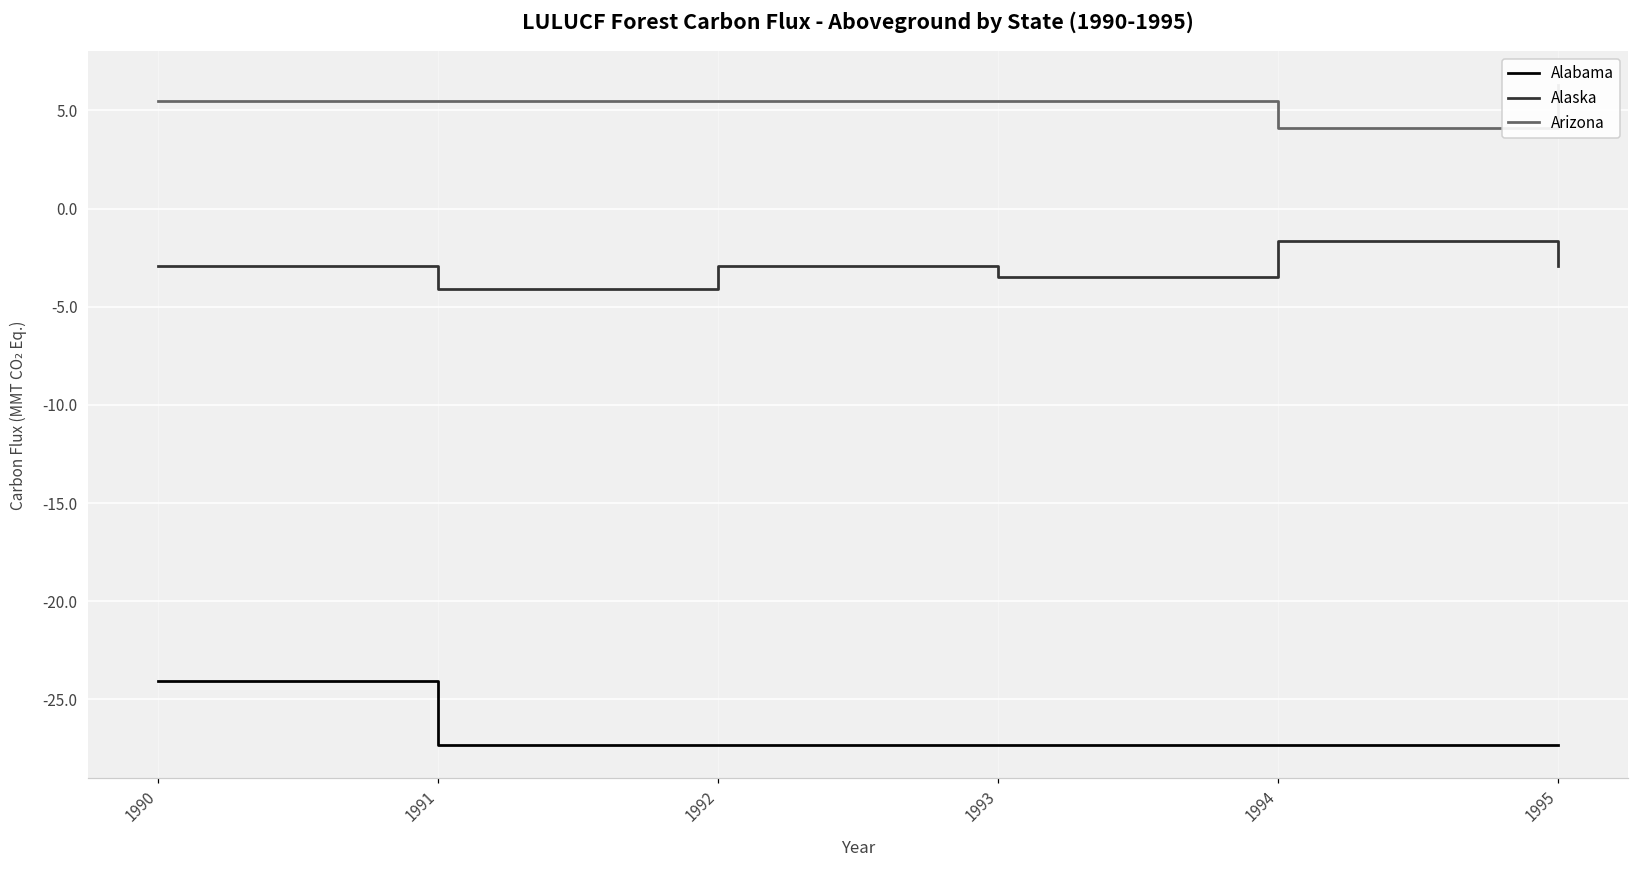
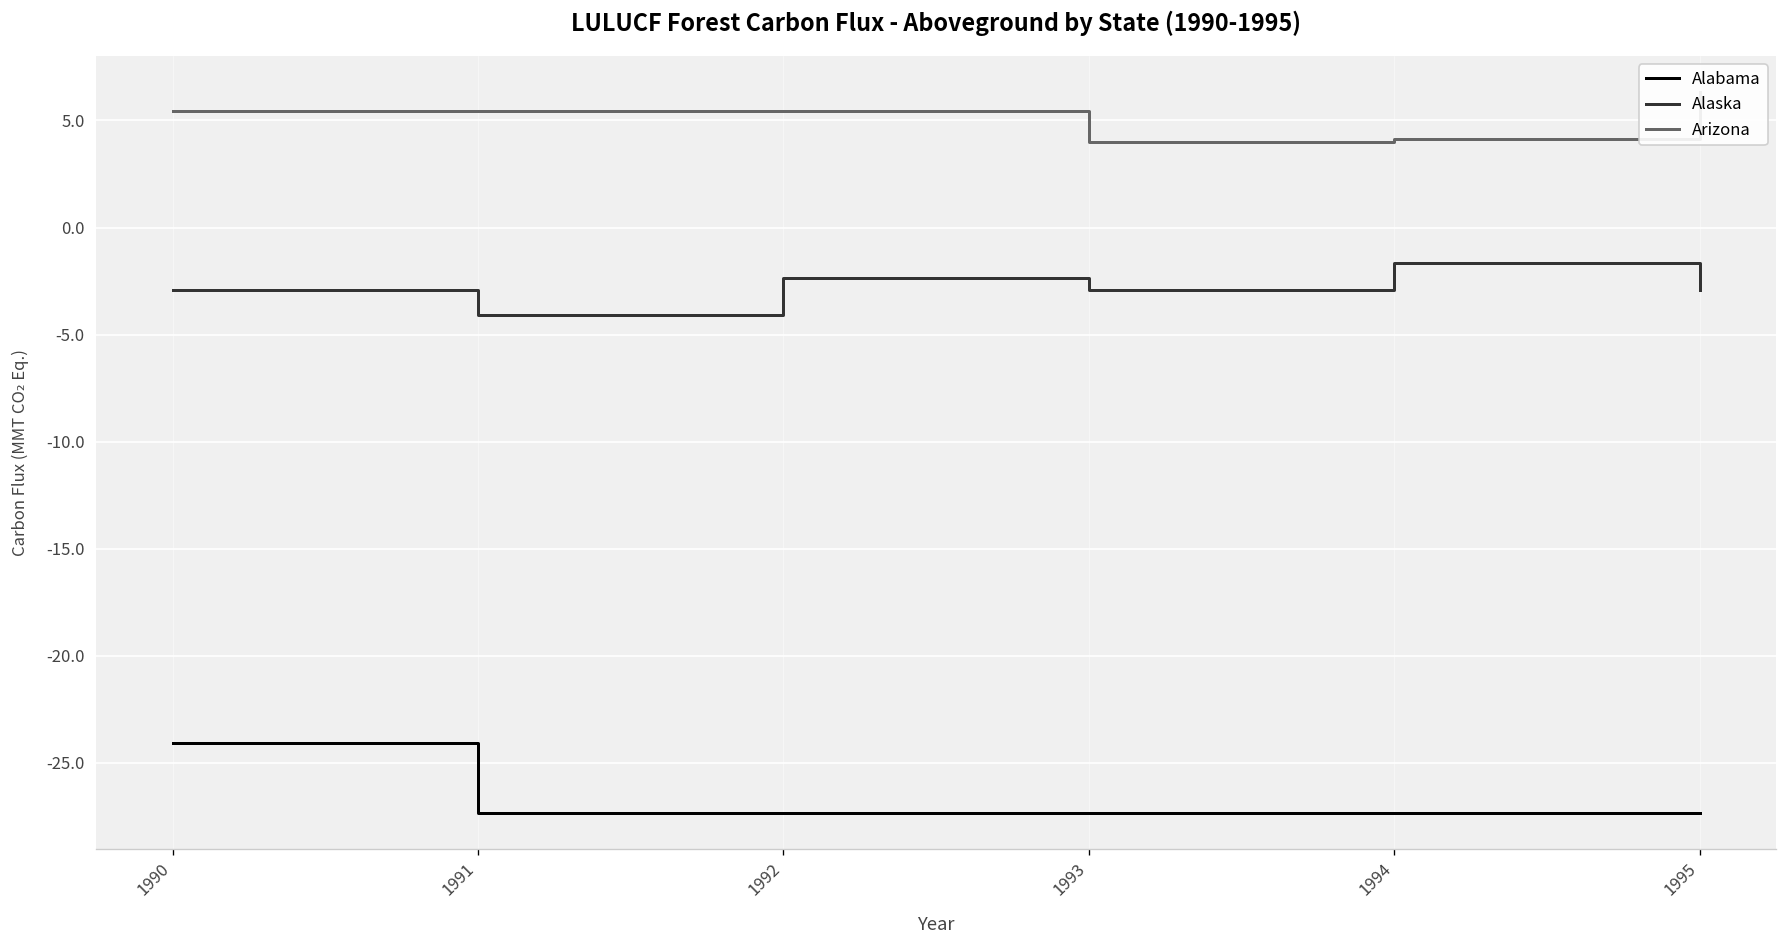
  {
    "Alabama": {
      "1990": -24.1,
      "1991": -27.3,
      "1992": -27.3,
      "1993": -27.3,
      "1994": -27.3,
      "1995": -27.3
    },
    "Alaska": {
      "1990": -2.9,
      "1991": -4.1,
-     "1992": -2.9,
-     "1993": -3.5,
+     "1992": -2.4,
+     "1993": -2.9,
      "1994": -1.7,
      "1995": -2.9
    },
    "Arizona": {
      "1990": 5.5,
      "1991": 5.5,
      "1992": 5.5,
-     "1993": 5.5,
+     "1993": 4.0,
      "1994": 4.1
    }
  }
